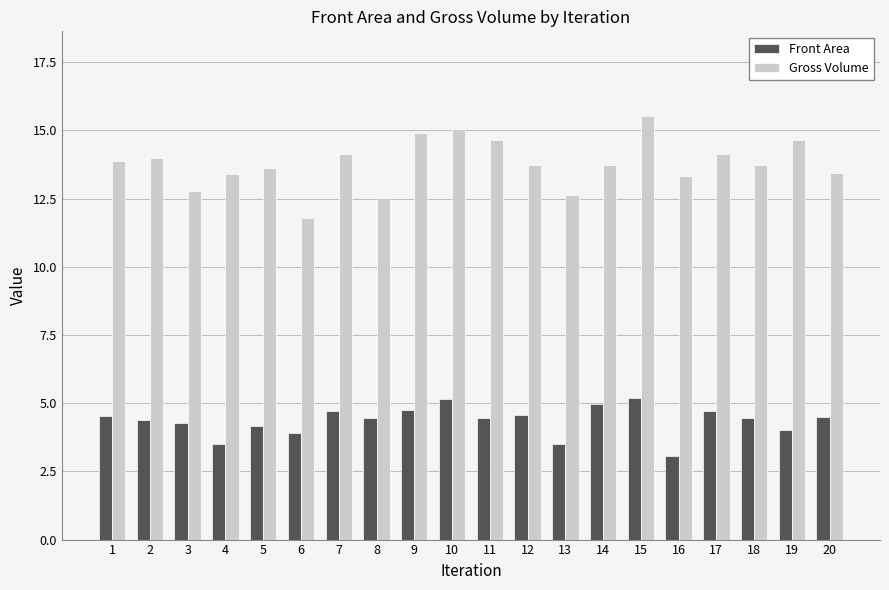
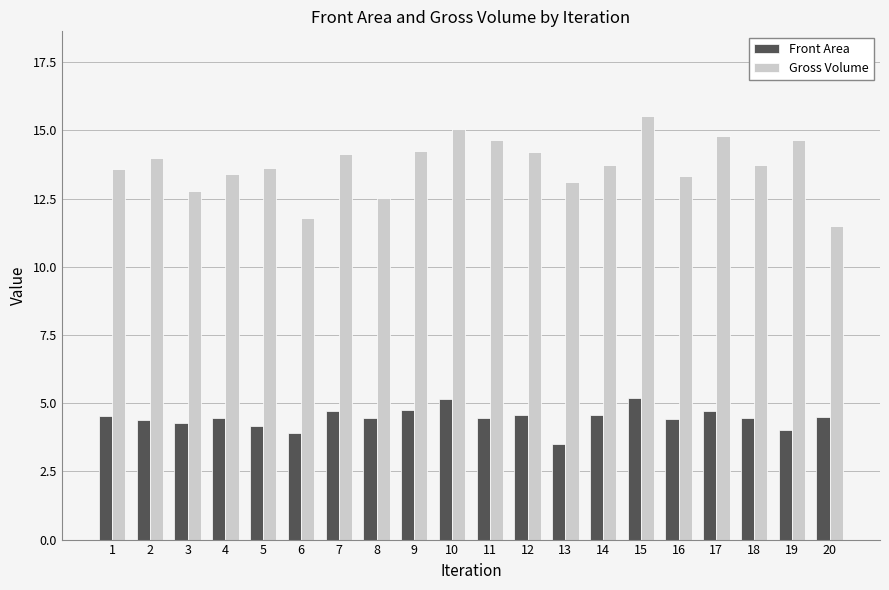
  {
    "Front Area": {
      "1": 4.5,
      "2": 4.4,
      "3": 4.3,
-     "4": 3.5,
+     "4": 4.5,
      "5": 4.2,
      "6": 3.9,
      "7": 4.7,
      "8": 4.4,
      "9": 4.8,
      "10": 5.1,
      "11": 4.4,
      "12": 4.6,
      "13": 3.5,
-     "14": 5.0,
+     "14": 4.6,
      "15": 5.2,
-     "16": 3.1,
+     "16": 4.4,
      "17": 4.7,
      "18": 4.5,
      "19": 4.0,
      "20": 4.5
    },
    "Gross Volume": {
-     "1": 13.9,
+     "1": 13.6,
      "2": 14.0,
      "3": 12.8,
      "4": 13.4,
      "5": 13.6,
      "6": 11.8,
      "7": 14.2,
      "8": 12.5,
-     "9": 14.9,
+     "9": 14.3,
      "10": 15.0,
      "11": 14.6,
-     "12": 13.7,
-     "13": 12.6,
+     "12": 14.2,
+     "13": 13.1,
      "14": 13.7,
      "15": 15.5,
      "16": 13.3,
-     "17": 14.1,
+     "17": 14.8,
      "18": 13.7,
      "19": 14.6,
-     "20": 13.4
+     "20": 11.5
    }
  }
